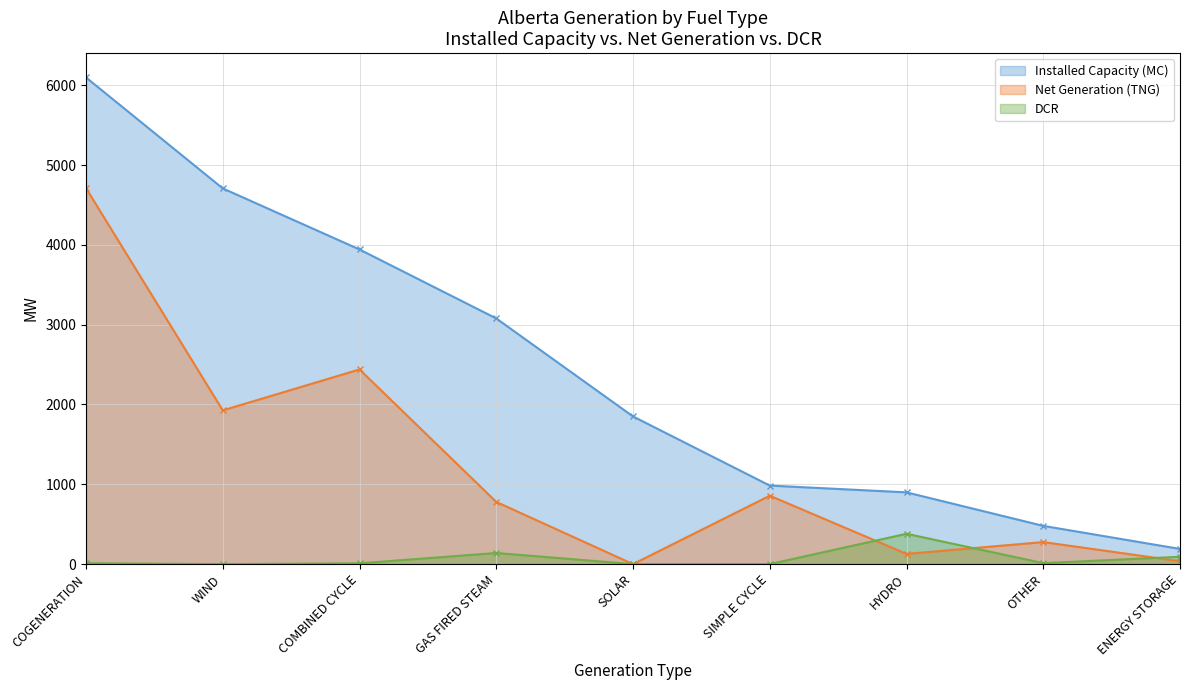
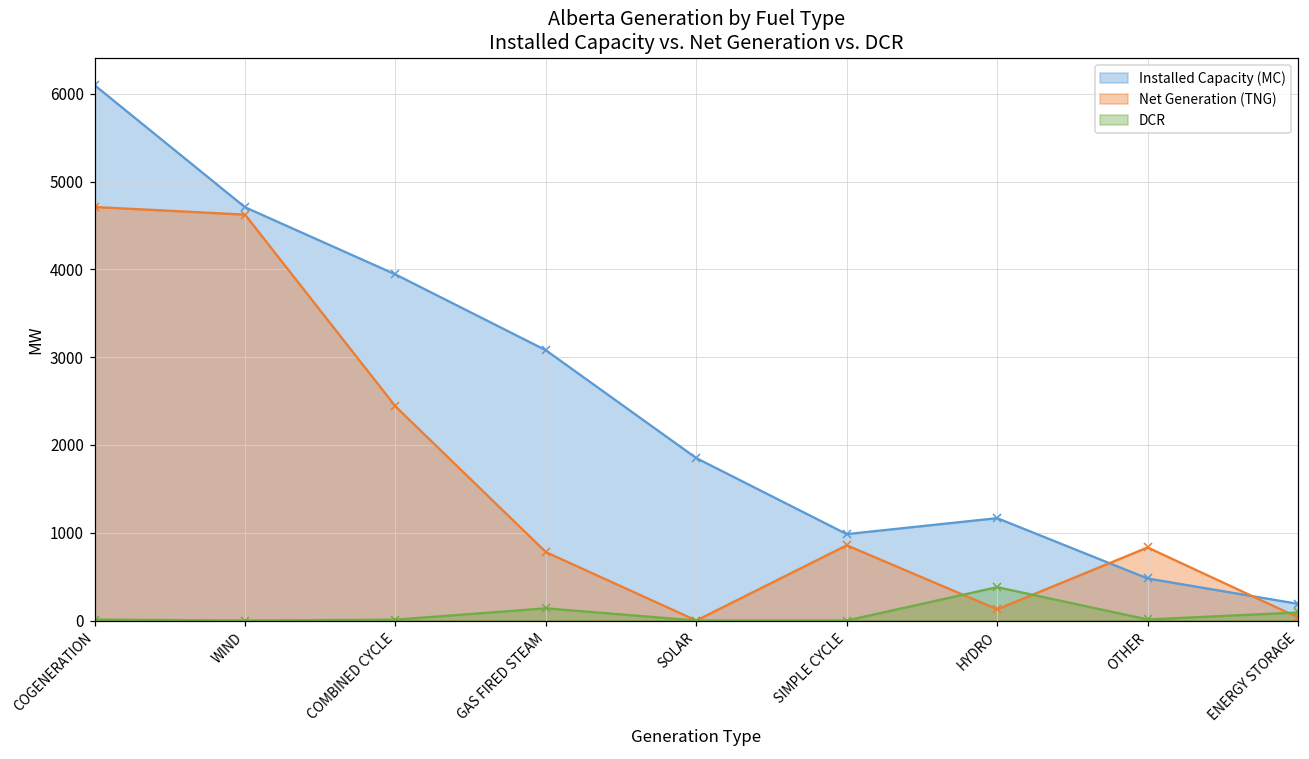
  {
    "Installed Capacity (MC)": {
      "COGENERATION": 6100,
      "WIND": 4700,
      "COMBINED CYCLE": 3900,
      "GAS FIRED STEAM": 3100,
      "SOLAR": 1900,
      "SIMPLE CYCLE": 1000,
-     "HYDRO": 900,
+     "HYDRO": 1200,
      "OTHER": 500,
      "ENERGY STORAGE": 200
    },
    "Net Generation (TNG)": {
      "COGENERATION": 4700,
-     "WIND": 1900,
+     "WIND": 4600,
      "COMBINED CYCLE": 2400,
      "GAS FIRED STEAM": 800,
      "SIMPLE CYCLE": 900,
      "HYDRO": 100,
-     "OTHER": 300,
+     "OTHER": 800,
      "ENERGY STORAGE": 0
    },
    "DCR": {
      "COGENERATION": 0,
      "WIND": 0,
      "COMBINED CYCLE": 0,
      "GAS FIRED STEAM": 100,
      "SIMPLE CYCLE": 0,
      "HYDRO": 400,
      "OTHER": 0,
      "ENERGY STORAGE": 100
    }
  }
